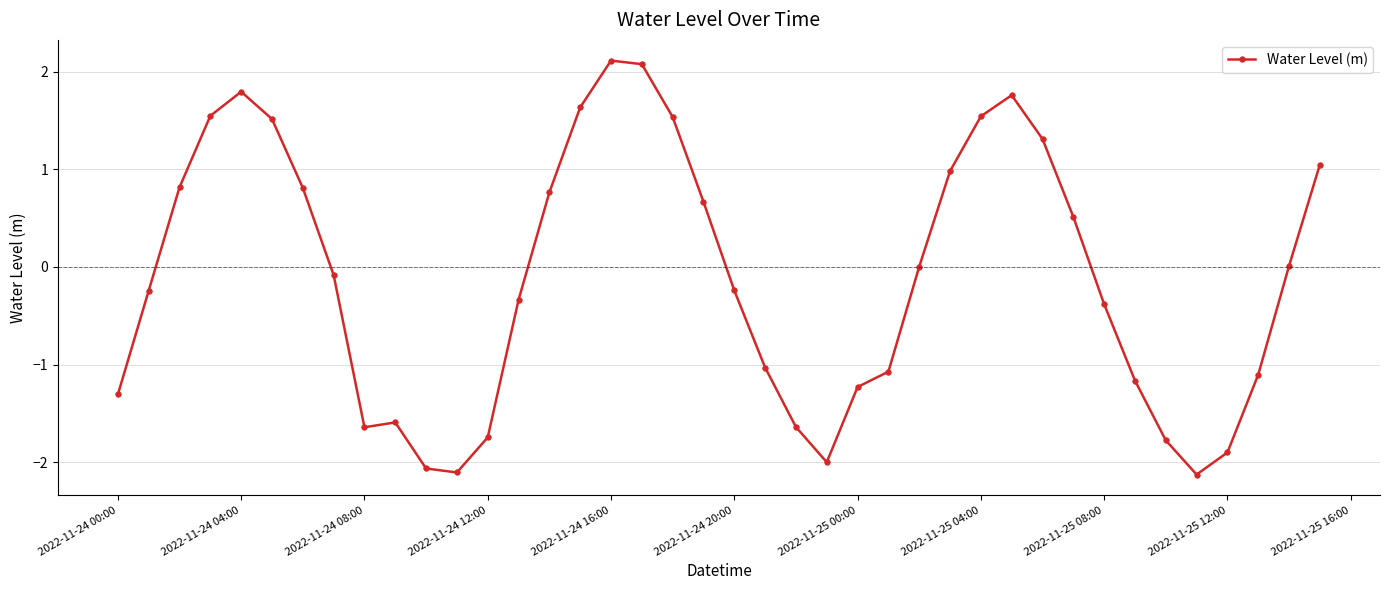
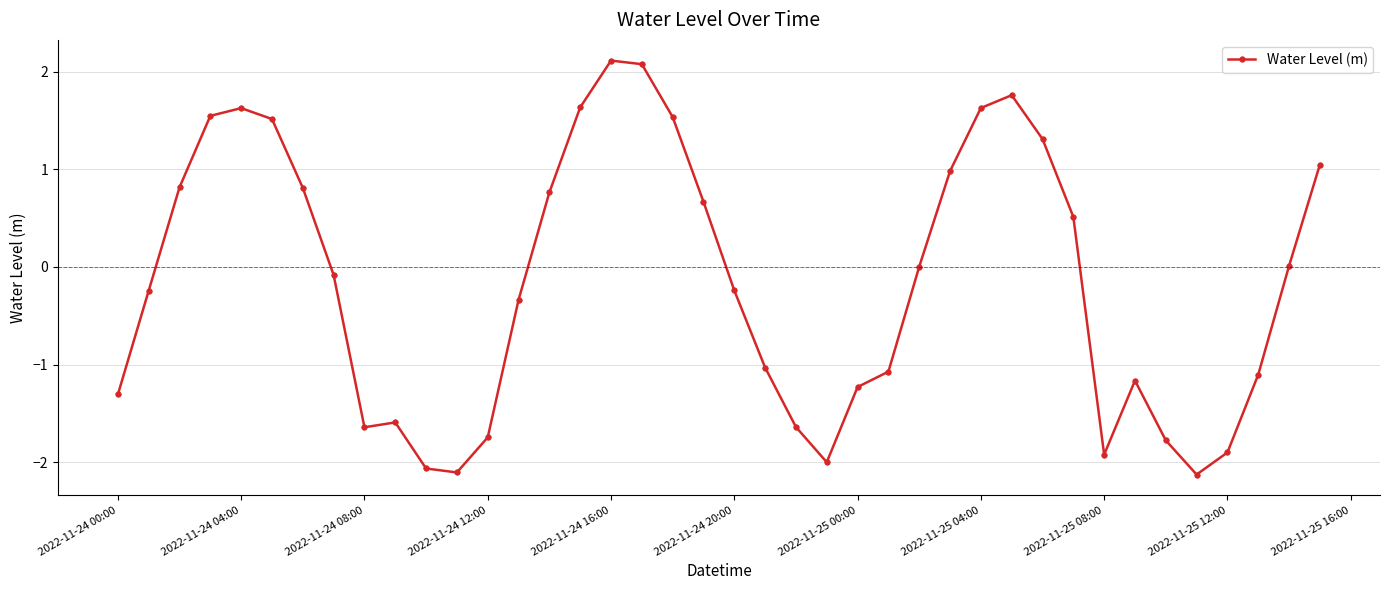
  {
    "2022-11-24 00:00": -1.3,
-   "2022-11-24 04:00": 1.8,
+   "2022-11-24 04:00": 1.6,
    "2022-11-24 08:00": -1.6,
    "2022-11-24 12:00": -1.7,
    "2022-11-24 16:00": 2.1,
    "2022-11-24 20:00": -0.2,
    "2022-11-25 00:00": -1.2,
-   "2022-11-25 04:00": 1.5,
-   "2022-11-25 08:00": -0.4,
+   "2022-11-25 04:00": 1.6,
+   "2022-11-25 08:00": -1.9,
    "2022-11-25 12:00": -1.9
  }
